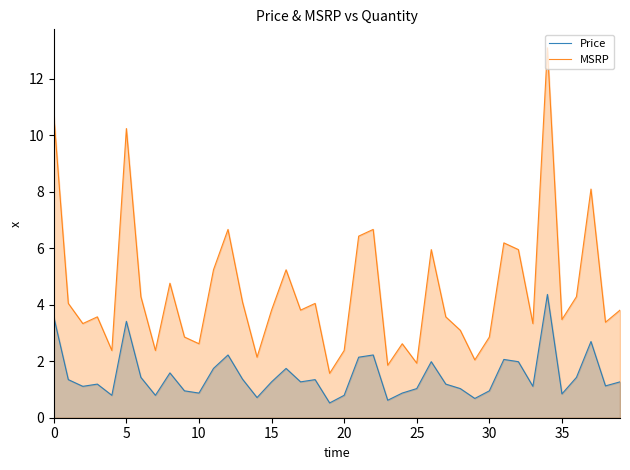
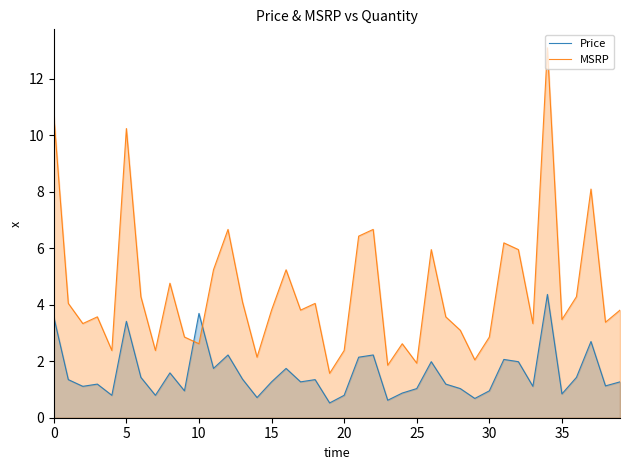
  {
    "Price": {
      "0": 3.6,
      "5": 3.4,
-     "10": 0.9,
+     "10": 3.7,
      "15": 1.3,
      "20": 0.8,
      "25": 1.0,
      "30": 1.0,
      "35": 0.8
    },
    "MSRP": {
      "0": 10.7,
      "5": 10.2,
      "10": 2.6,
      "15": 3.8,
      "20": 2.4,
      "25": 1.9,
      "30": 2.9,
      "35": 3.5
    }
  }
